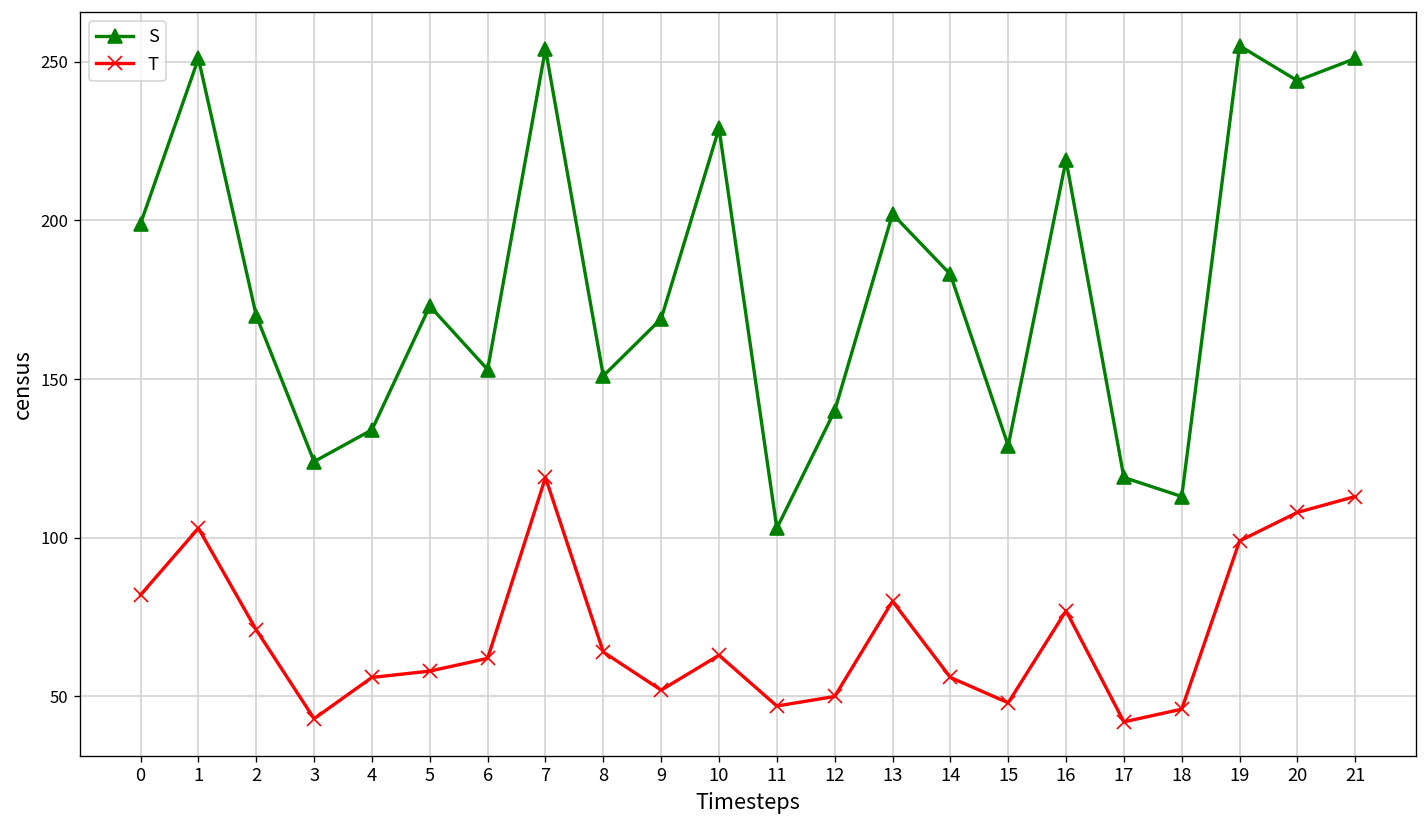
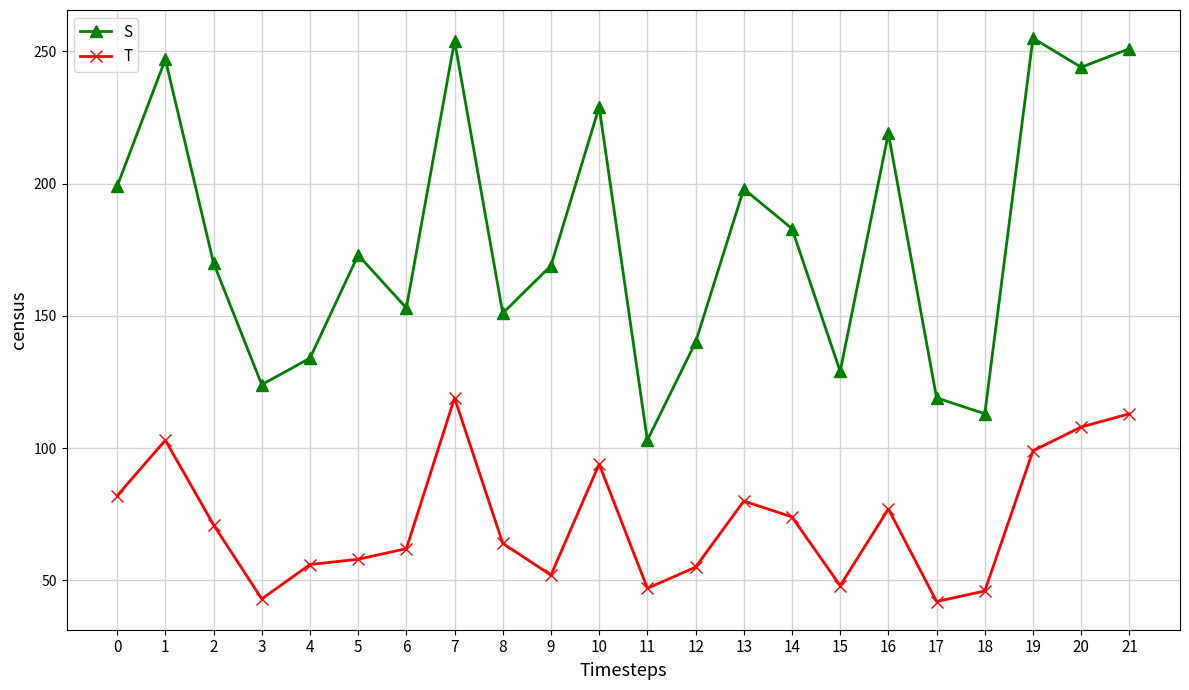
  {
    "S": {
      "0": 199,
-     "1": 251,
+     "1": 247,
      "2": 170,
      "3": 124,
      "4": 134,
      "5": 173,
      "6": 153,
      "7": 254,
      "8": 151,
      "9": 169,
      "10": 229,
      "11": 103,
      "12": 140,
-     "13": 202,
+     "13": 198,
      "14": 183,
      "15": 129,
      "16": 219,
      "17": 119,
      "18": 113,
      "19": 255,
      "20": 244,
      "21": 251
    },
    "T": {
      "0": 82,
      "1": 103,
      "2": 71,
      "3": 43,
      "4": 56,
      "5": 58,
      "6": 62,
      "7": 119,
      "8": 64,
      "9": 52,
-     "10": 63,
+     "10": 94,
      "11": 47,
-     "12": 50,
+     "12": 55,
      "13": 80,
-     "14": 56,
+     "14": 74,
      "15": 48,
      "16": 77,
      "17": 42,
      "18": 46,
      "19": 99,
      "20": 108,
      "21": 113
    }
  }
